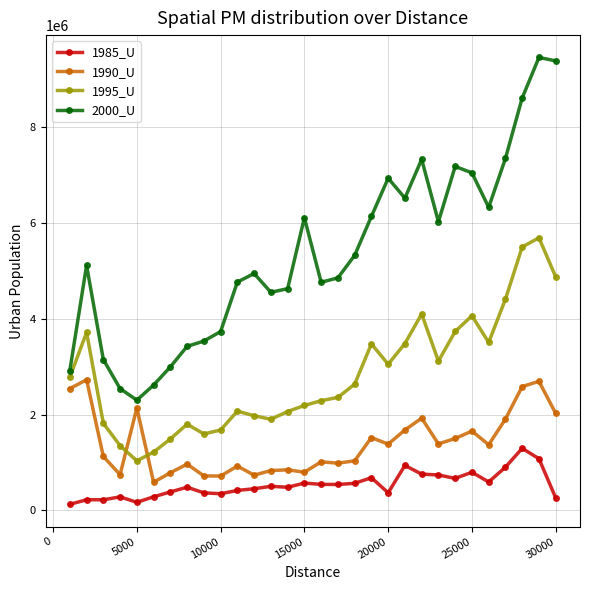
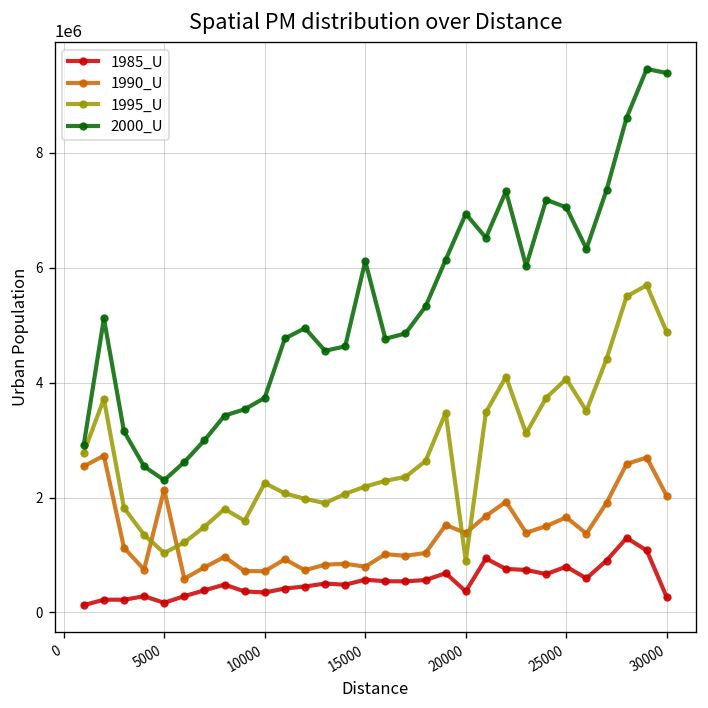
  {
    "1985_U": {
      "5000": 200000,
      "10000": 300000,
      "15000": 600000,
      "20000": 400000,
      "25000": 800000,
      "30000": 300000
    },
    "1990_U": {
      "5000": 2100000,
      "10000": 700000,
      "15000": 800000,
      "20000": 1400000,
      "25000": 1700000,
      "30000": 2000000
    },
    "1995_U": {
      "5000": 1000000,
-     "10000": 1700000,
+     "10000": 2300000,
      "15000": 2200000,
-     "20000": 3100000,
+     "20000": 900000,
      "25000": 4100000,
      "30000": 4900000
    },
    "2000_U": {
      "5000": 2300000,
      "10000": 3700000,
      "15000": 6100000,
      "20000": 6900000,
      "25000": 7100000,
      "30000": 9400000
    }
  }
